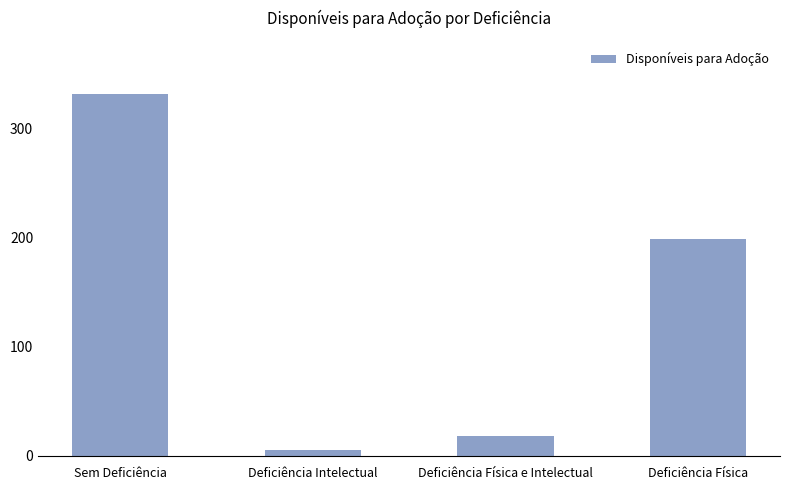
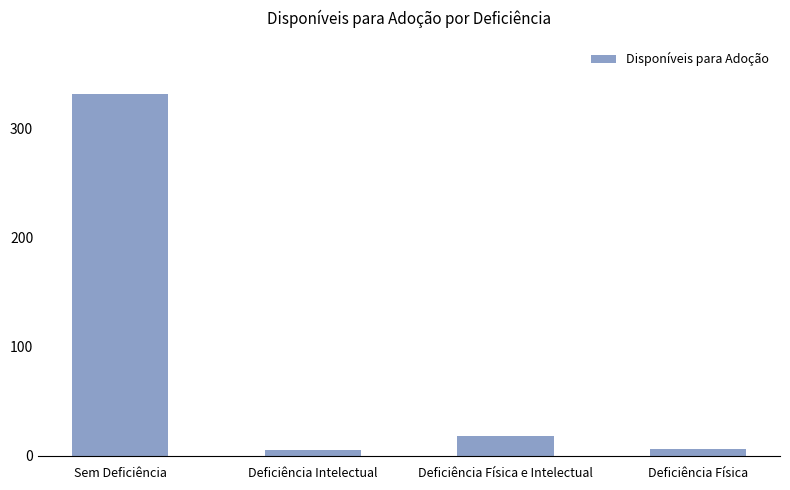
  {
    "Sem Deficiência": 331,
    "Deficiência Intelectual": 5,
    "Deficiência Física e Intelectual": 18,
-   "Deficiência Física": 199
+   "Deficiência Física": 6
  }
